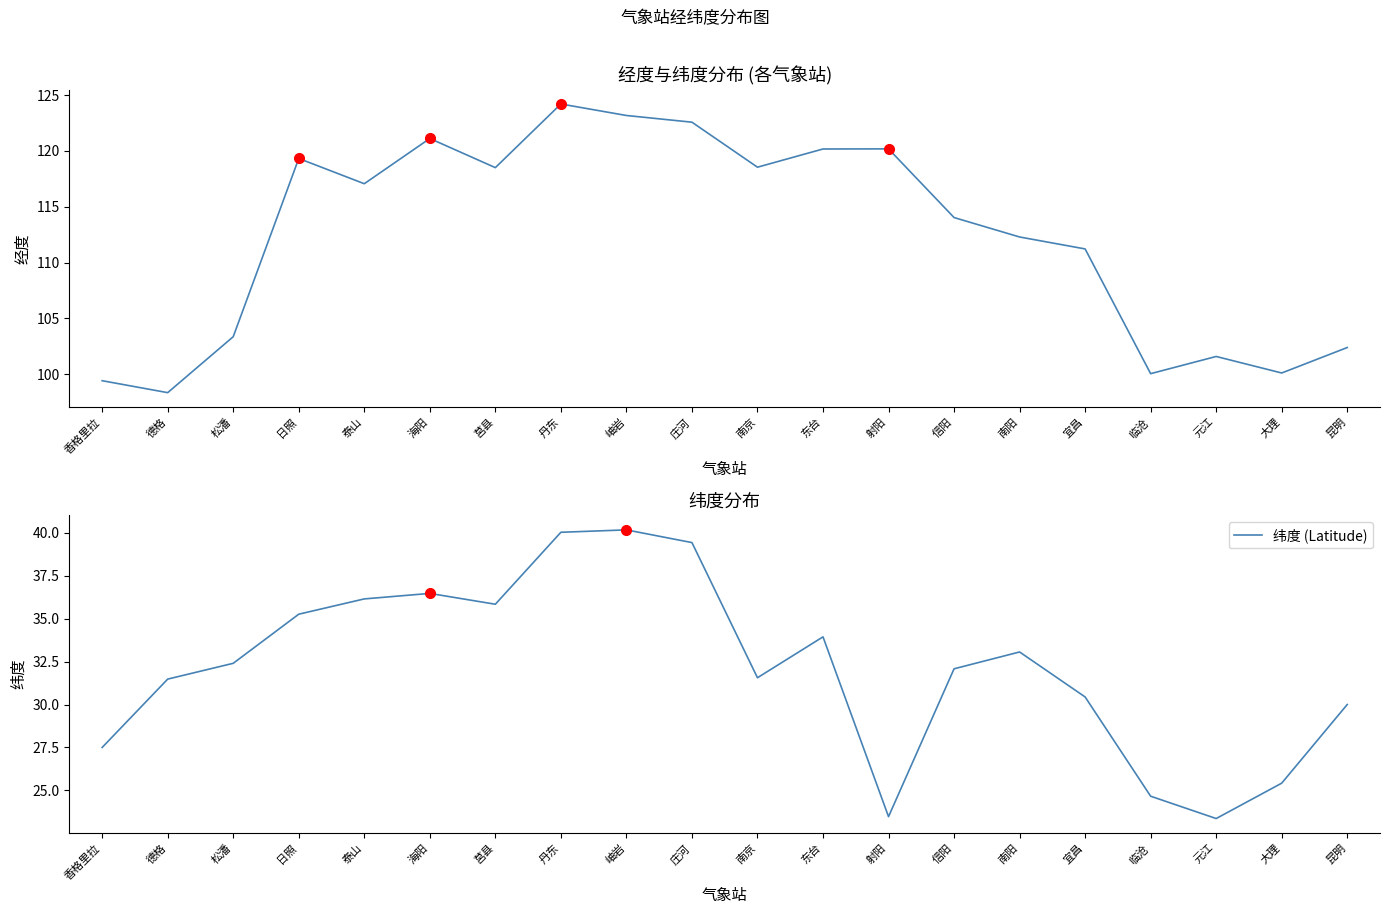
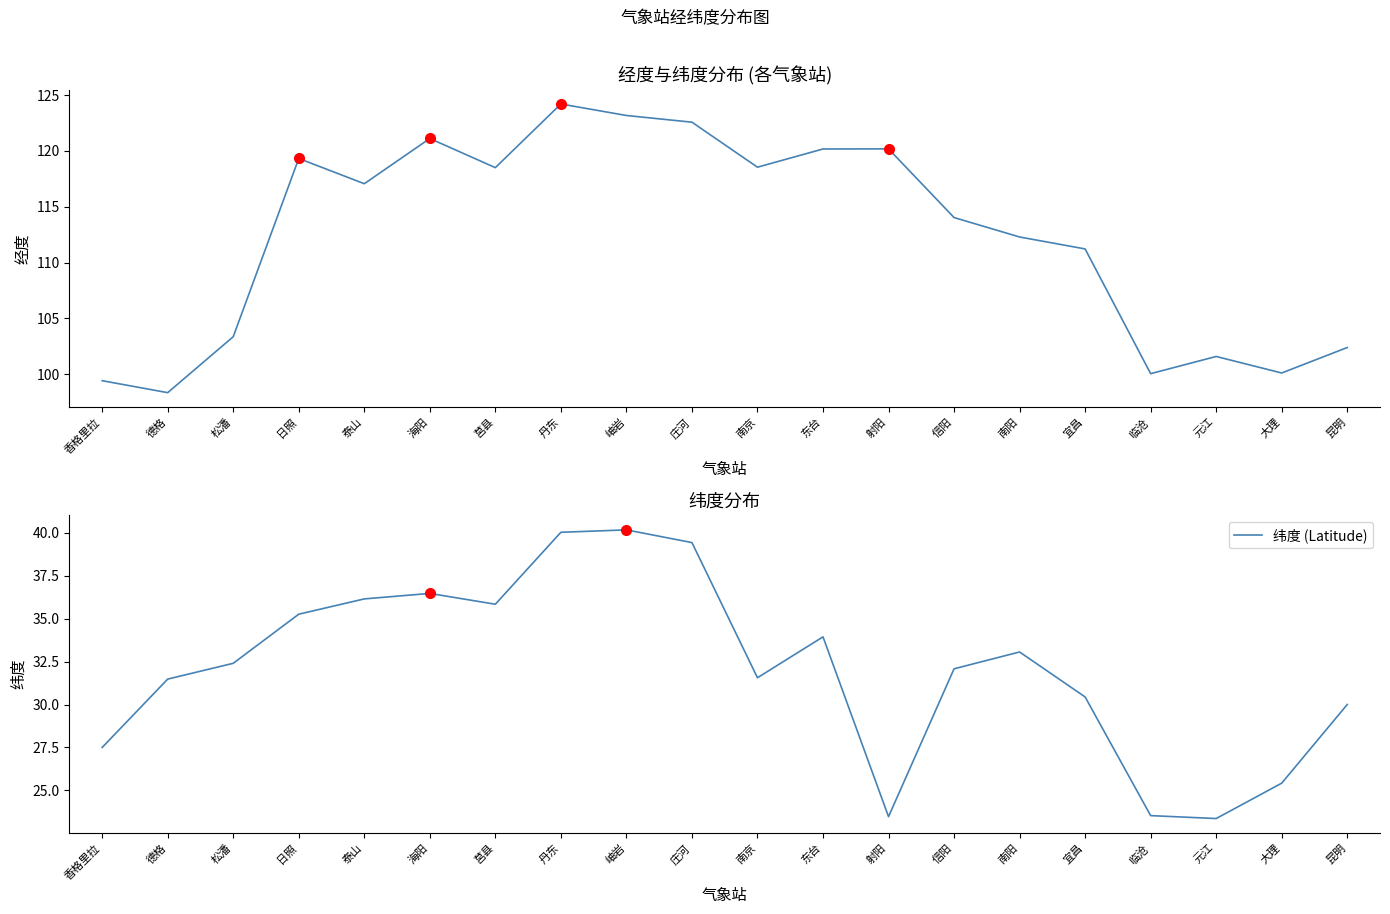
  {
    "纬度分布": {
      "纬度 (Latitude)": {
        "香格里拉": 27.5,
        "德格": 31.5,
        "松潘": 32.4,
        "日照": 35.3,
        "泰山": 36.2,
        "莒县": 35.8,
        "丹东": 40.0,
        "庄河": 39.4,
        "南京": 31.6,
        "东台": 33.9,
        "射阳": 23.5,
        "信阳": 32.1,
        "南阳": 33.1,
        "宜昌": 30.4,
-       "临沧": 24.7,
+       "临沧": 23.5,
        "元江": 23.4,
        "大理": 25.4,
        "昆明": 30.0
      }
    }
  }
